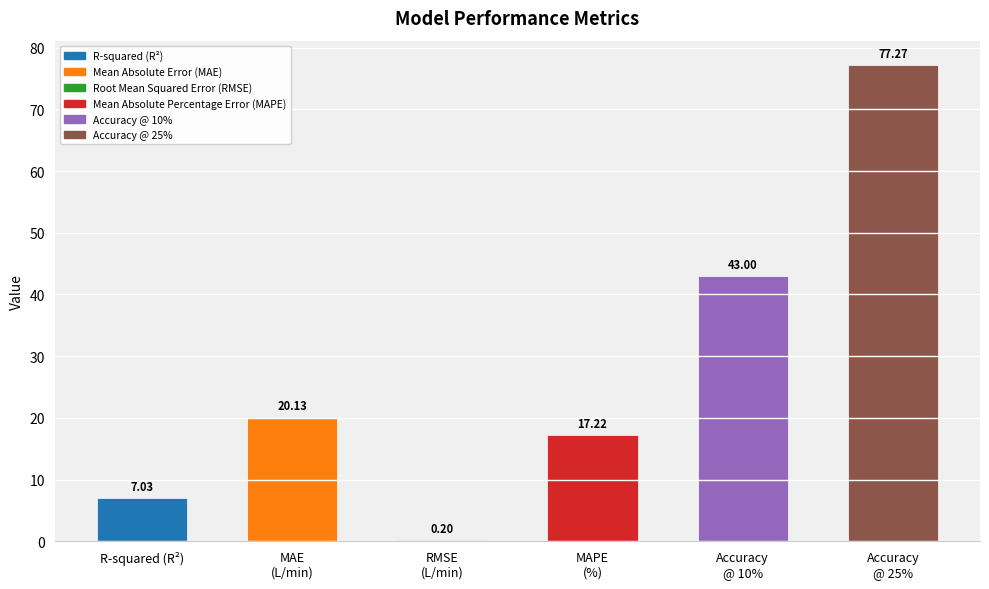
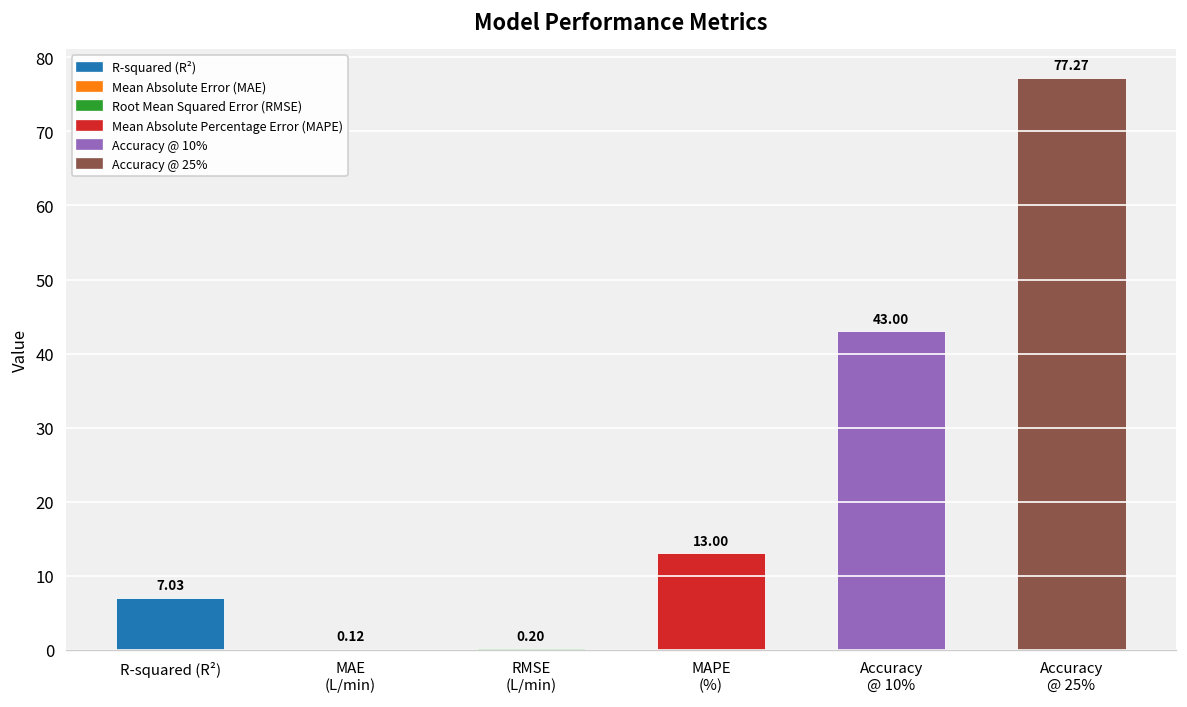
  {
    "R-squared (R²)": 7.03,
-   "MAE (L/min)": 20.13,
+   "MAE (L/min)": 0.12,
    "RMSE (L/min)": 0.20,
-   "MAPE (%)": 17.22,
+   "MAPE (%)": 13.00,
    "Accuracy @ 10%": 43.00,
    "Accuracy @ 25%": 77.27
  }
